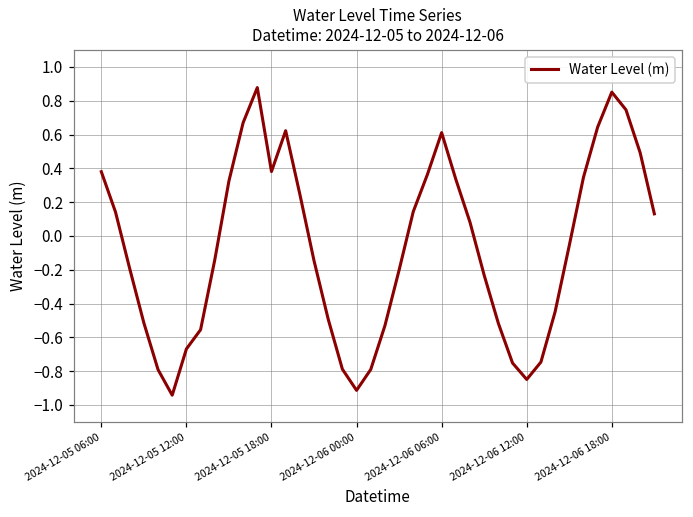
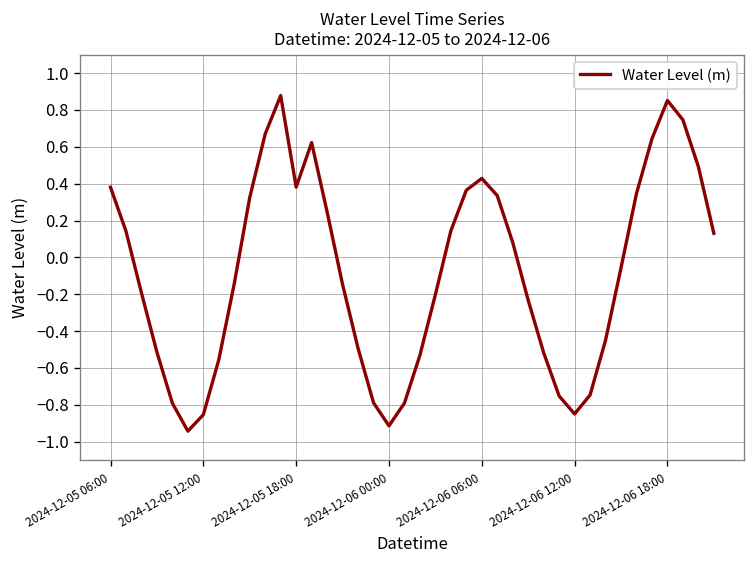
  {
    "2024-12-05 06:00": 0.38,
-   "2024-12-05 12:00": -0.67,
+   "2024-12-05 12:00": -0.85,
    "2024-12-05 18:00": 0.38,
    "2024-12-06 00:00": -0.91,
-   "2024-12-06 06:00": 0.61,
+   "2024-12-06 06:00": 0.43,
    "2024-12-06 12:00": -0.85,
    "2024-12-06 18:00": 0.85
  }
